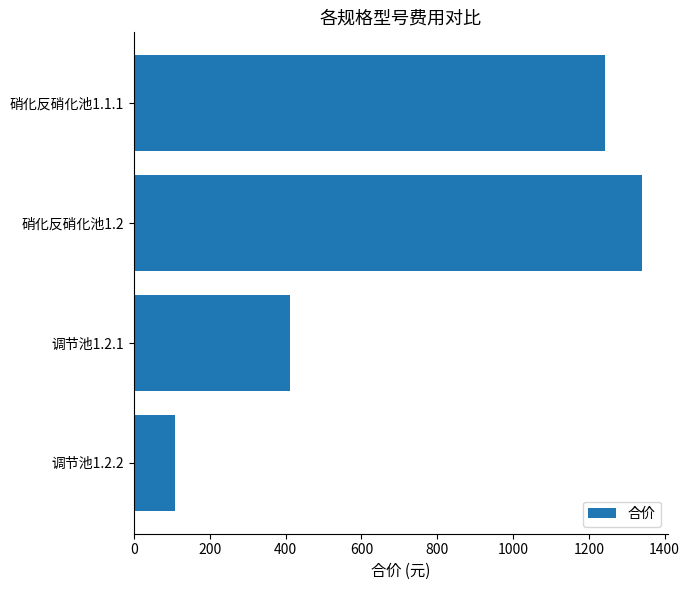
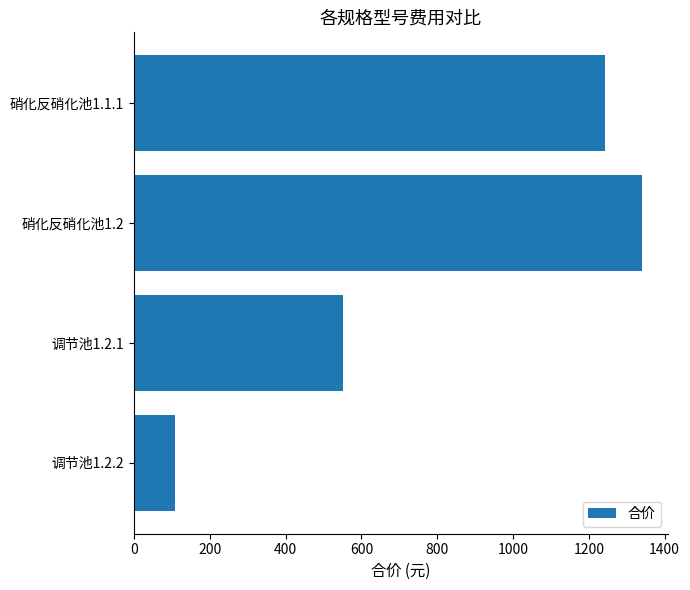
  {
    "硝化反硝化池1.1.1": 1240,
    "硝化反硝化池1.2": 1340,
-   "调节池1.2.1": 410,
+   "调节池1.2.1": 550,
    "调节池1.2.2": 110
  }
